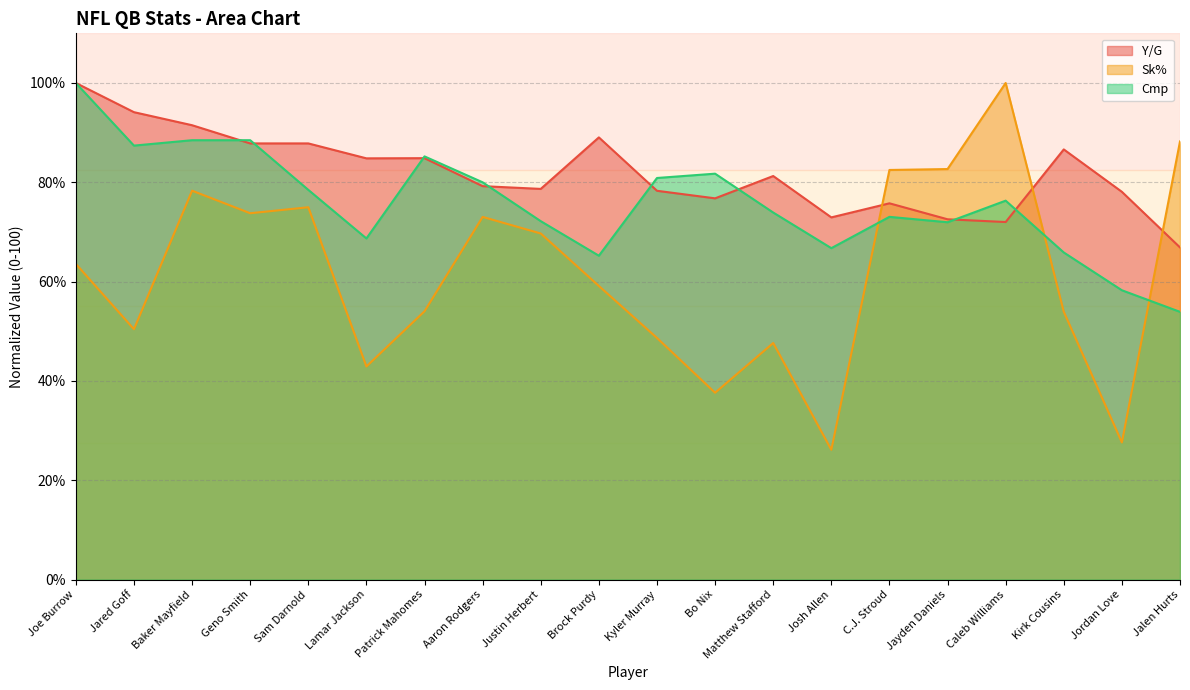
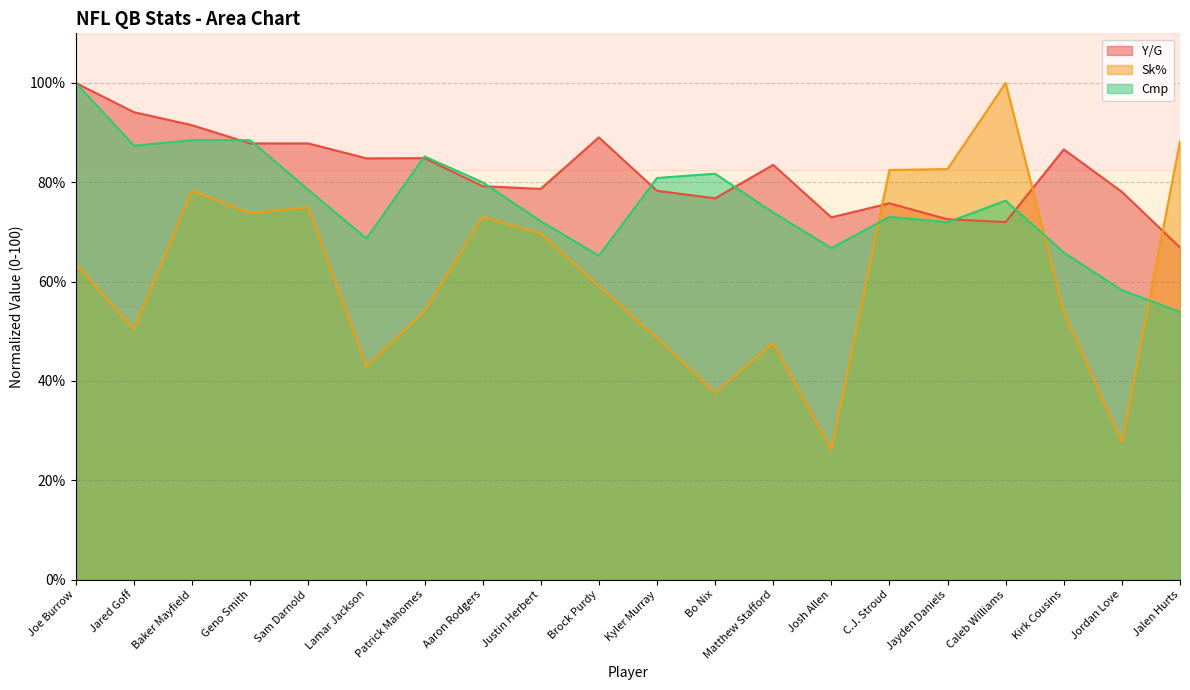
  {
    "Y/G": {
      "Jared Goff": "94%",
      "Baker Mayfield": "91%",
      "Geno Smith": "88%",
      "Sam Darnold": "88%",
      "Lamar Jackson": "85%",
      "Aaron Rodgers": "79%",
      "Justin Herbert": "79%",
      "Brock Purdy": "89%",
      "Kyler Murray": "78%",
      "Bo Nix": "77%",
-     "Matthew Stafford": "81%",
+     "Matthew Stafford": "84%",
      "Josh Allen": "73%",
      "C.J. Stroud": "76%",
      "Jayden Daniels": "73%",
      "Caleb Williams": "72%",
      "Kirk Cousins": "87%",
      "Jordan Love": "78%",
      "Jalen Hurts": "67%"
    },
    "Sk%": {
      "Joe Burrow": "64%",
      "Jared Goff": "50%",
      "Baker Mayfield": "78%",
      "Geno Smith": "74%",
      "Sam Darnold": "75%",
      "Lamar Jackson": "43%",
      "Patrick Mahomes": "54%",
      "Aaron Rodgers": "73%",
      "Justin Herbert": "70%",
      "Brock Purdy": "59%",
      "Kyler Murray": "49%",
      "Bo Nix": "38%",
      "Matthew Stafford": "48%",
      "Josh Allen": "26%",
      "C.J. Stroud": "82%",
      "Jayden Daniels": "83%",
      "Caleb Williams": "100%",
      "Kirk Cousins": "54%",
      "Jordan Love": "28%",
      "Jalen Hurts": "88%"
    },
    "Cmp": {
      "Jared Goff": "87%",
      "Baker Mayfield": "88%",
      "Geno Smith": "88%",
      "Sam Darnold": "78%",
      "Lamar Jackson": "69%",
      "Aaron Rodgers": "80%",
      "Justin Herbert": "72%",
      "Brock Purdy": "65%",
      "Kyler Murray": "81%",
      "Bo Nix": "82%",
      "Matthew Stafford": "74%",
      "Josh Allen": "67%",
      "C.J. Stroud": "73%",
      "Jayden Daniels": "72%",
      "Caleb Williams": "76%",
      "Kirk Cousins": "66%",
      "Jordan Love": "58%",
      "Jalen Hurts": "54%"
    }
  }
